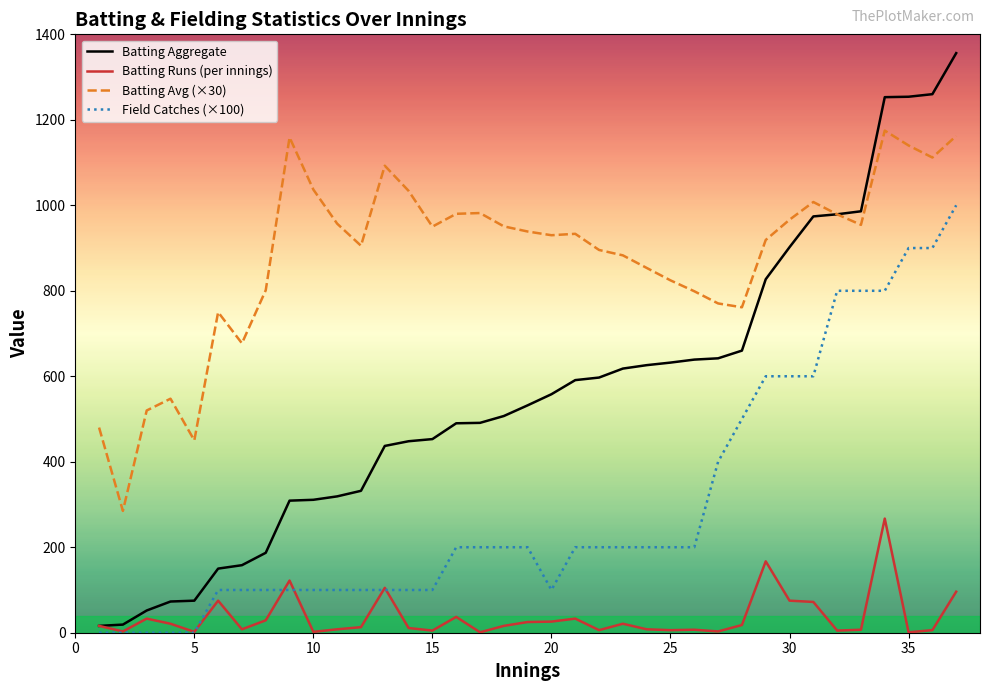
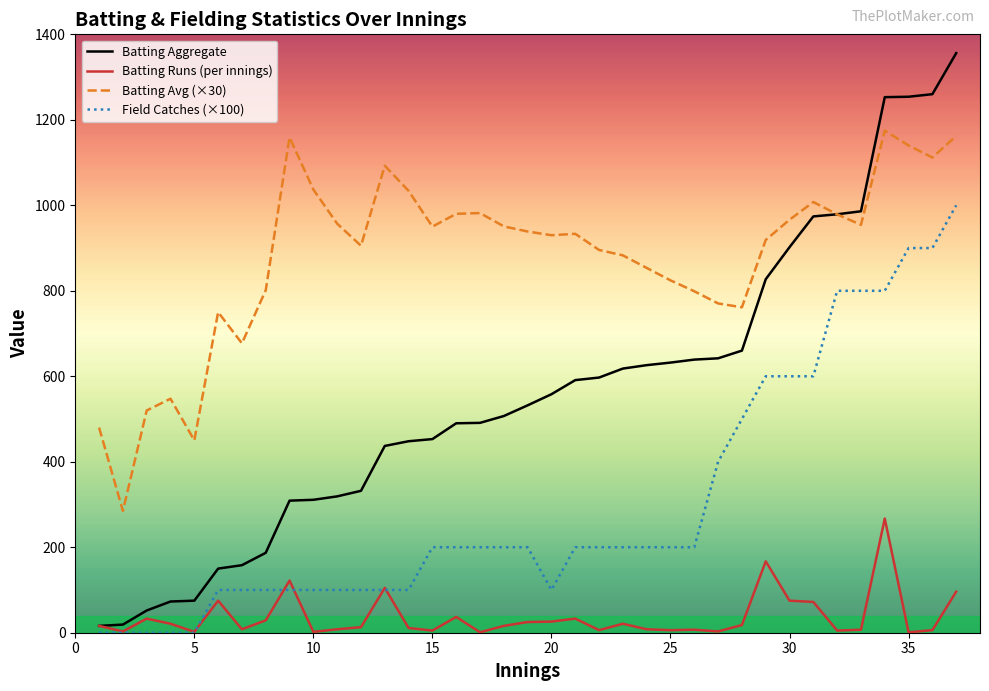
  {
    "Batting Aggregate": {
      "5": 80,
      "10": 310,
      "15": 450,
      "20": 560,
      "25": 630,
      "30": 900,
      "35": 1250
    },
    "Batting Runs (per innings)": {
      "30": 80
    },
    "Batting Avg (×30)": {
      "5": 450,
      "10": 1040,
      "15": 950,
      "20": 930,
      "25": 820,
      "30": 970,
      "35": 1140
    },
    "Field Catches (×100)": {
      "10": 100,
-     "15": 100,
+     "15": 200,
      "20": 100,
      "25": 200,
      "30": 600,
      "35": 900
    }
  }
